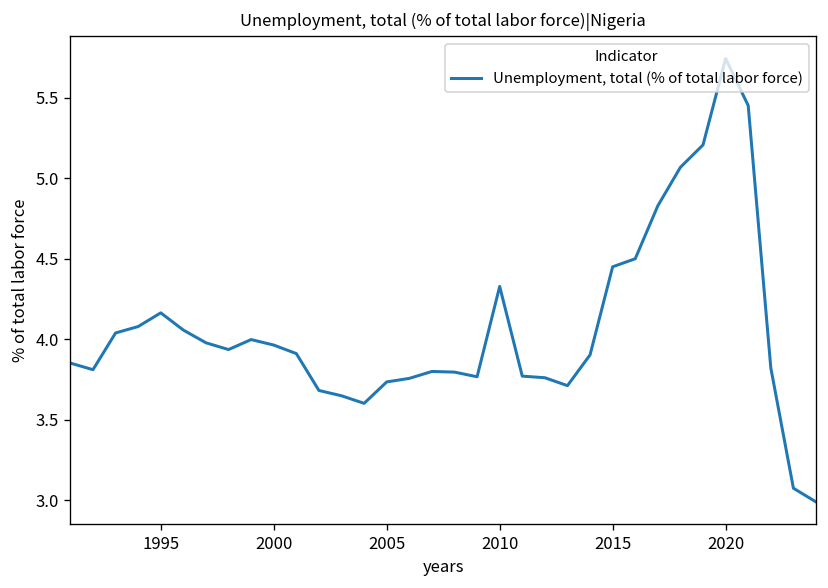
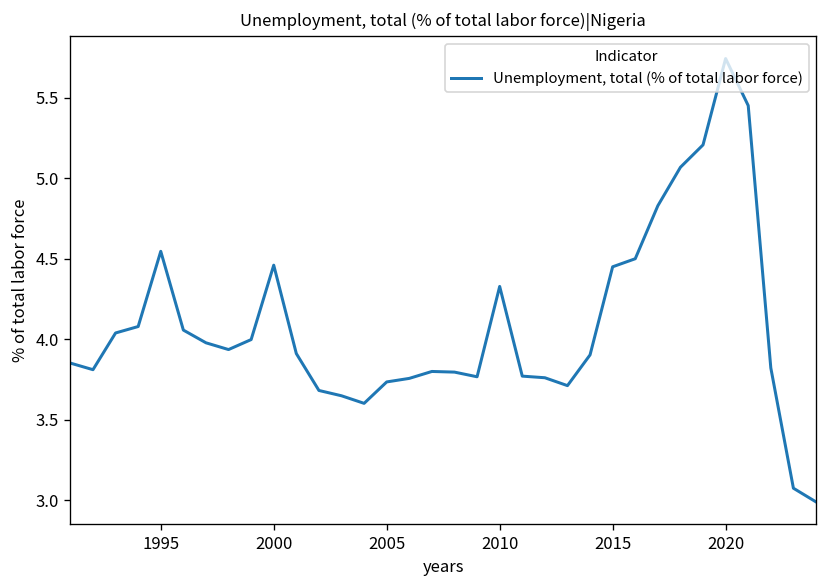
  {
-   "1995": 4.16,
-   "2000": 3.96,
+   "1995": 4.55,
+   "2000": 4.46,
    "2005": 3.73,
    "2010": 4.33,
    "2015": 4.45
  }
